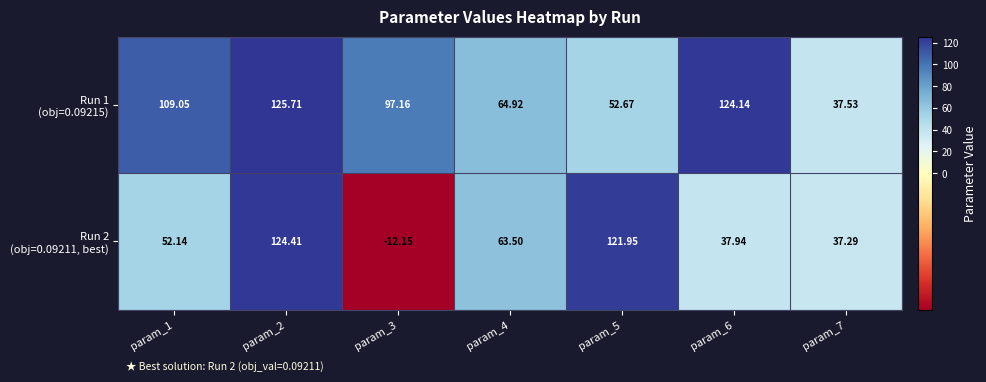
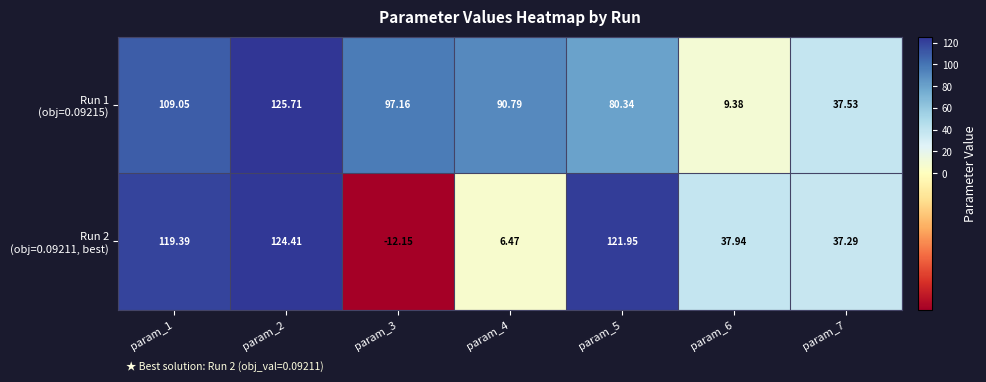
  {
    "Run 1 (obj=0.09215)": {
      "param_1": 109.05,
      "param_2": 125.71,
      "param_3": 97.16,
-     "param_4": 64.92,
-     "param_5": 52.67,
-     "param_6": 124.14,
+     "param_4": 90.79,
+     "param_5": 80.34,
+     "param_6": 9.38,
      "param_7": 37.53
    },
    "Run 2 (obj=0.09211, best)": {
-     "param_1": 52.14,
+     "param_1": 119.39,
      "param_2": 124.41,
      "param_3": -12.15,
-     "param_4": 63.50,
+     "param_4": 6.47,
      "param_5": 121.95,
      "param_6": 37.94,
      "param_7": 37.29
    }
  }
